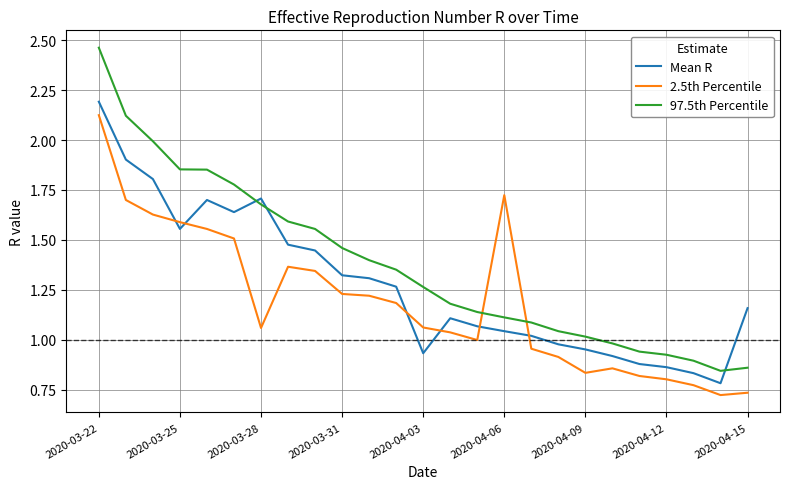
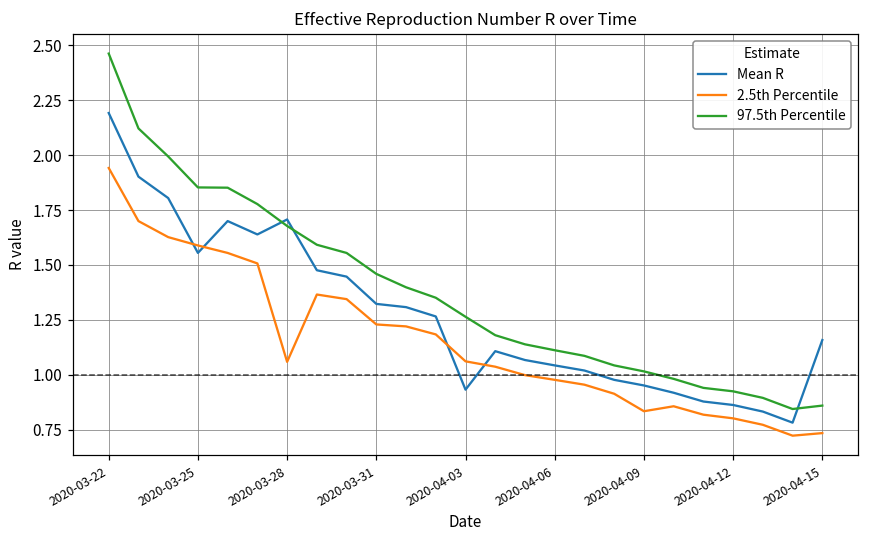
  {
    "Mean R": {
      "2020-03-22": 2.19,
      "2020-03-25": 1.55,
      "2020-03-28": 1.71,
      "2020-03-31": 1.32,
      "2020-04-03": 0.93,
      "2020-04-06": 1.04,
      "2020-04-09": 0.95,
      "2020-04-12": 0.86,
      "2020-04-15": 1.16
    },
    "2.5th Percentile": {
-     "2020-03-22": 2.12,
+     "2020-03-22": 1.94,
      "2020-03-25": 1.59,
      "2020-03-28": 1.06,
      "2020-03-31": 1.23,
      "2020-04-03": 1.06,
-     "2020-04-06": 1.72,
+     "2020-04-06": 0.98,
      "2020-04-09": 0.83,
      "2020-04-12": 0.80,
      "2020-04-15": 0.73
    },
    "97.5th Percentile": {
      "2020-03-22": 2.46,
      "2020-03-25": 1.85,
      "2020-03-28": 1.68,
      "2020-03-31": 1.46,
      "2020-04-03": 1.26,
      "2020-04-06": 1.11,
      "2020-04-09": 1.02,
      "2020-04-12": 0.92,
      "2020-04-15": 0.86
    }
  }
